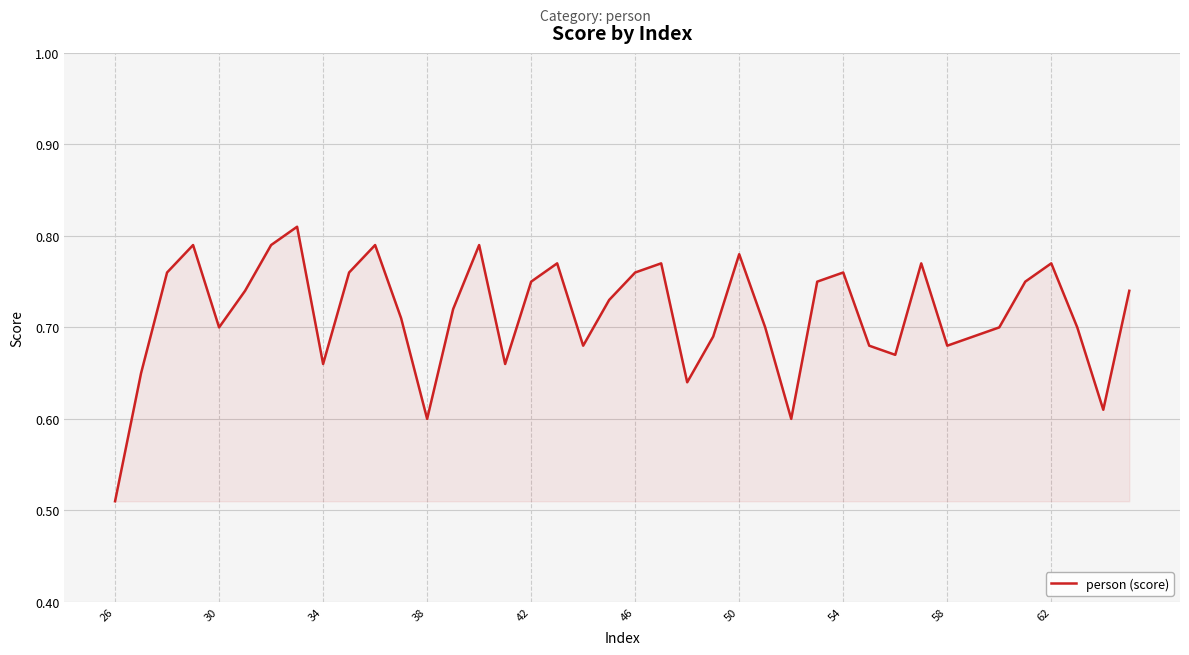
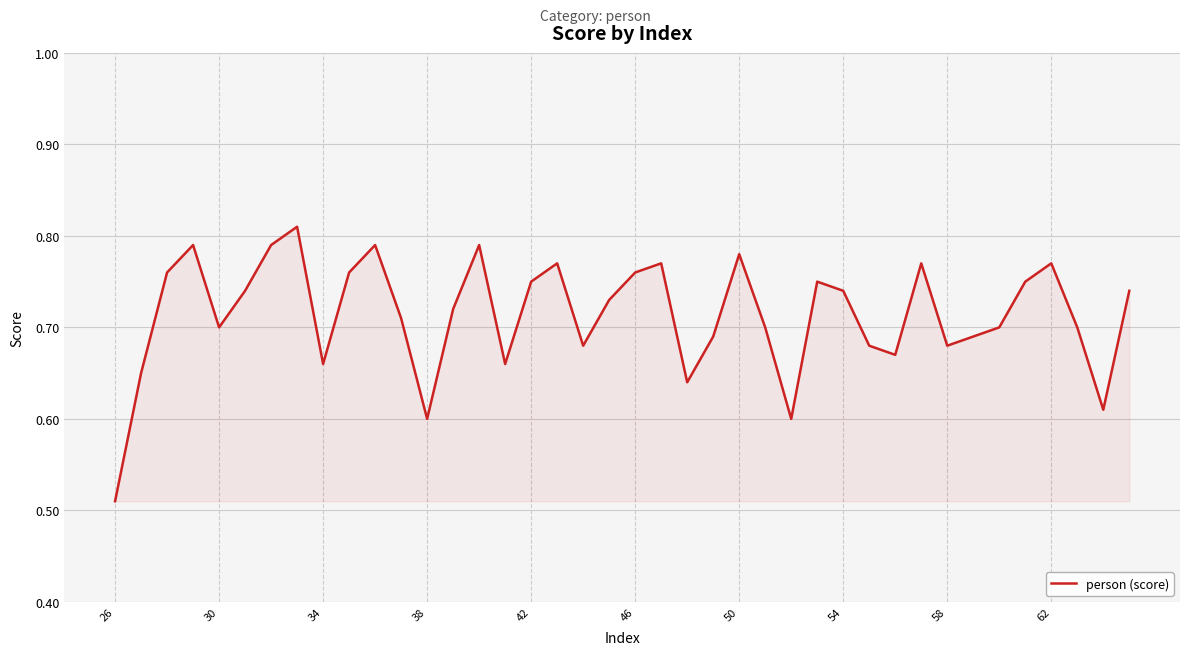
  {
    "26": 0.51,
    "30": 0.70,
    "34": 0.66,
    "38": 0.60,
    "42": 0.75,
    "46": 0.76,
    "50": 0.78,
-   "54": 0.76,
+   "54": 0.74,
    "58": 0.68,
    "62": 0.77
  }
